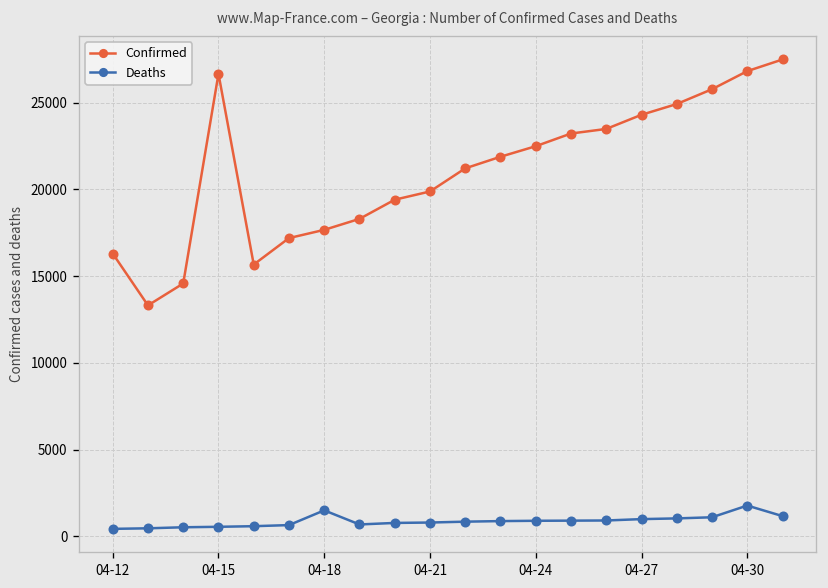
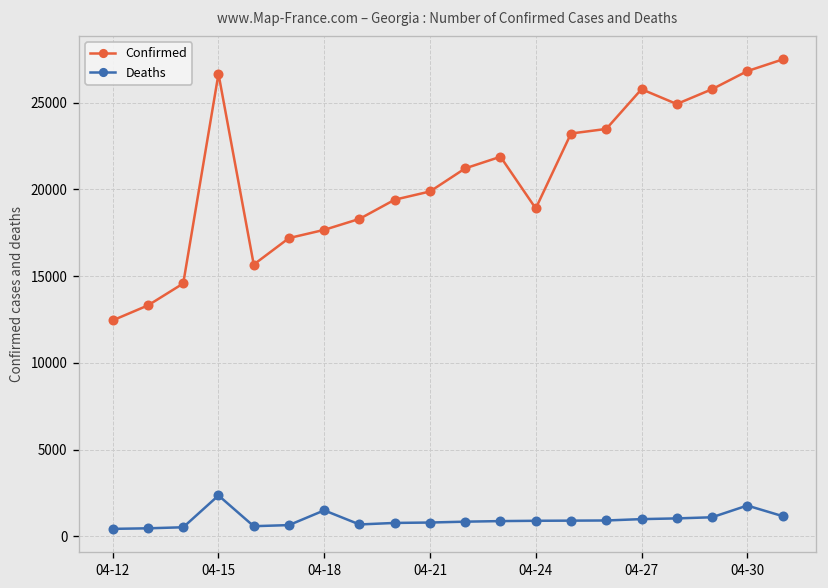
  {
    "Confirmed": {
-     "04-12": 16300,
+     "04-12": 12500,
      "04-15": 26700,
      "04-18": 17700,
      "04-21": 19900,
-     "04-24": 22500,
-     "04-27": 24300,
+     "04-24": 18900,
+     "04-27": 25800,
      "04-30": 26800
    },
    "Deaths": {
      "04-12": 400,
-     "04-15": 600,
+     "04-15": 2400,
      "04-18": 1500,
      "04-21": 800,
      "04-24": 900,
      "04-27": 1000,
      "04-30": 1800
    }
  }
